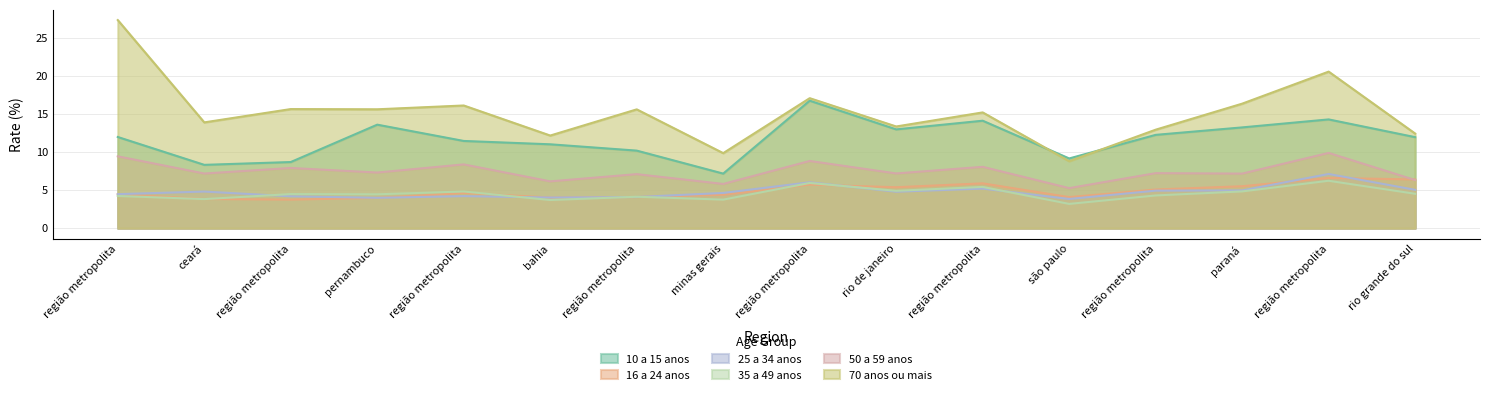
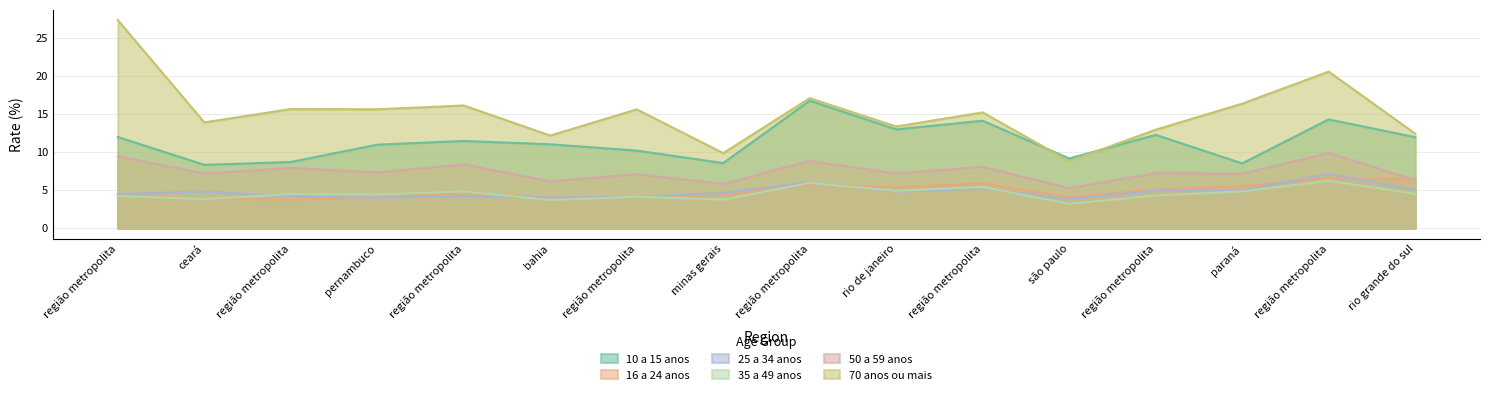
  {
    "10 a 15 anos": {
      "ceará": 8,
-     "pernambuco": 14,
+     "pernambuco": 11,
      "bahia": 11,
-     "minas gerais": 7,
+     "minas gerais": 9,
      "rio de janeiro": 13,
      "são paulo": 9,
-     "paraná": 13,
+     "paraná": 9,
      "rio grande do sul": 12
    }
  }
